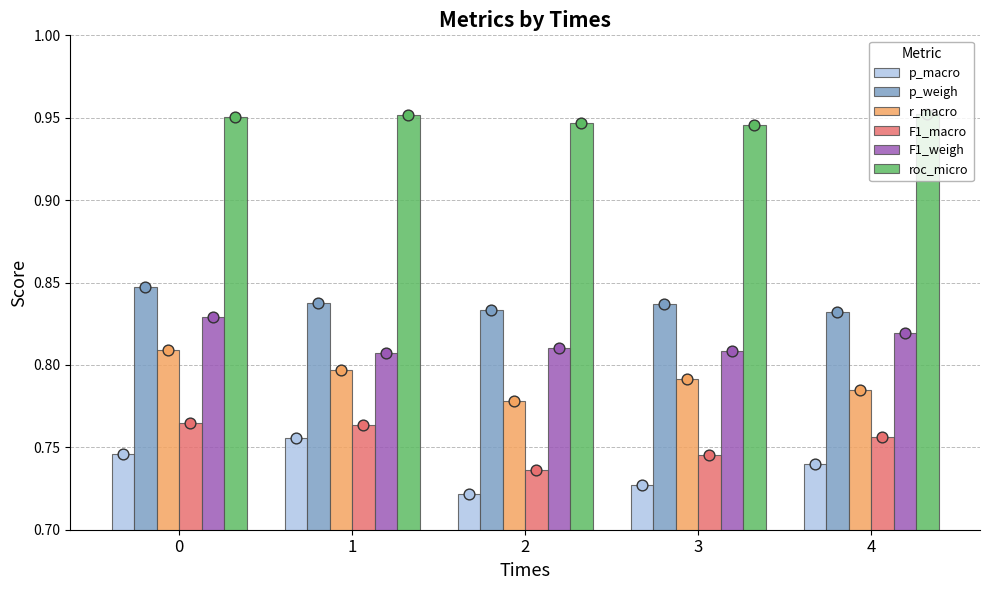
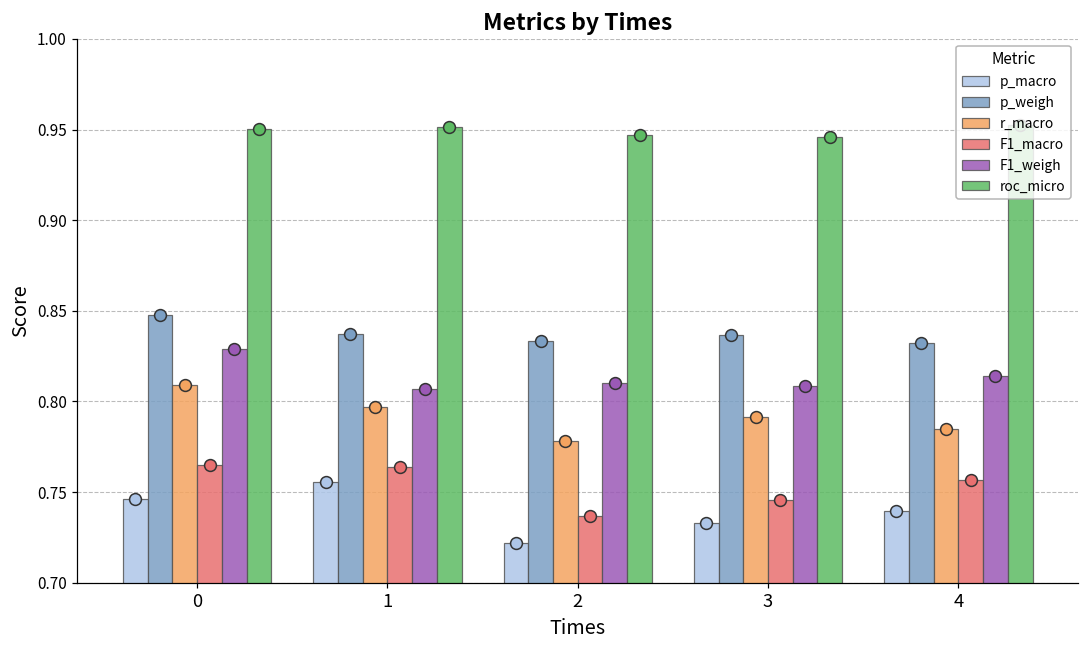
  {
    "p_macro": {
      "0": 0.746,
      "1": 0.755,
      "2": 0.722,
-     "3": 0.727,
+     "3": 0.733,
      "4": 0.740
    },
    "F1_weigh": {
      "0": 0.829,
      "1": 0.807,
      "2": 0.810,
      "3": 0.809,
-     "4": 0.820
+     "4": 0.814
    }
  }
